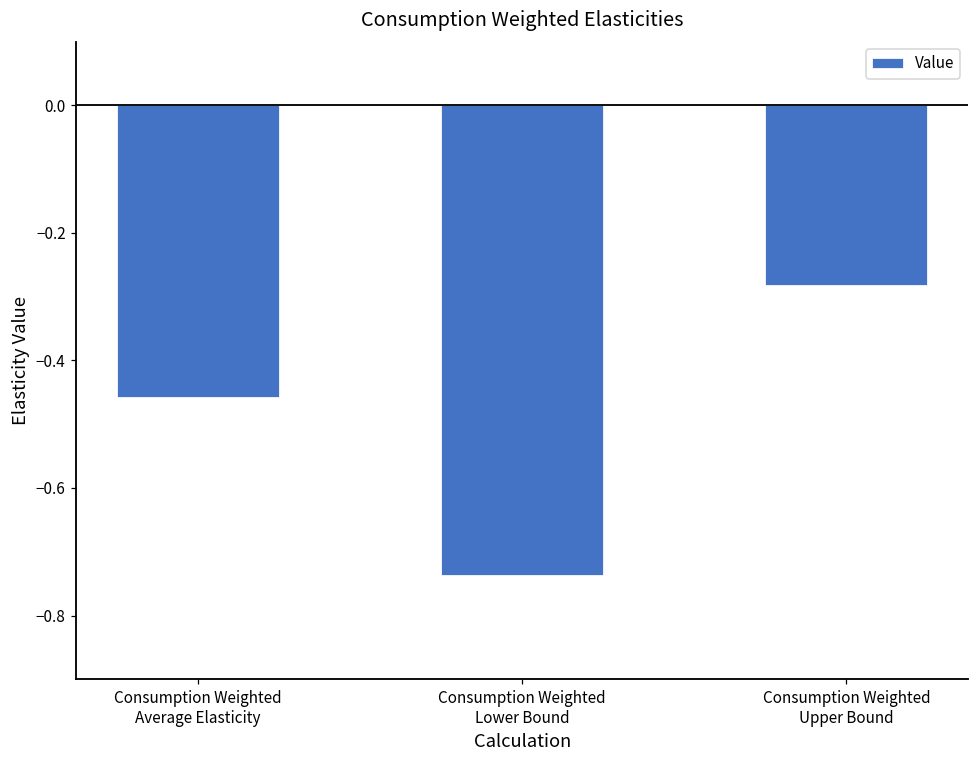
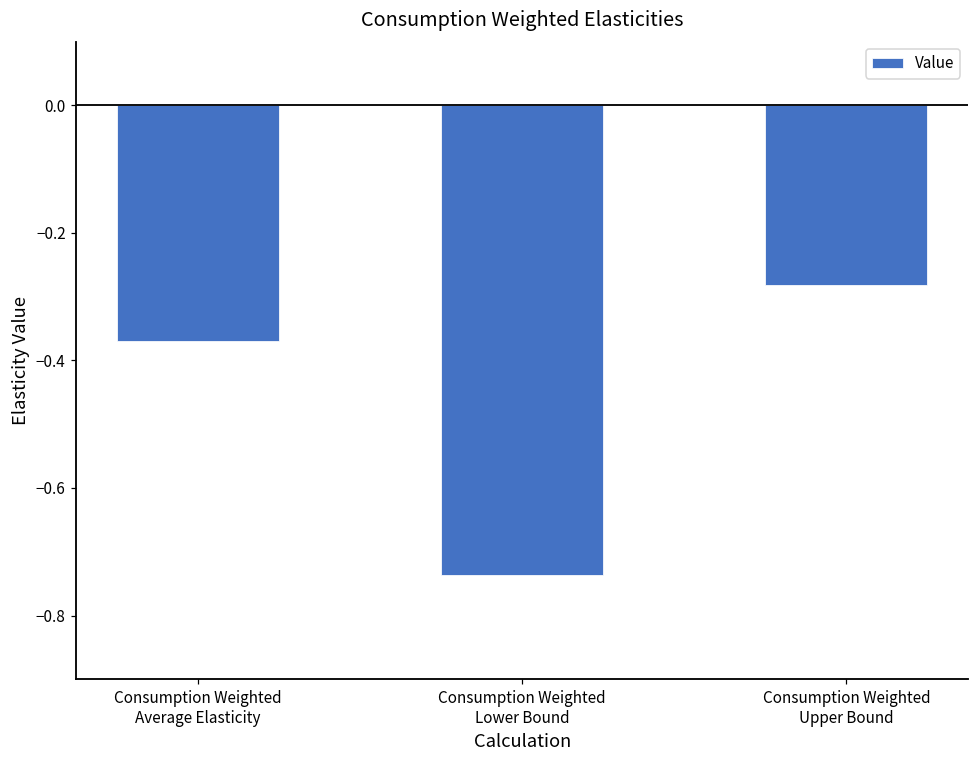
  {
-   "Consumption Weighted Average Elasticity": -0.46,
+   "Consumption Weighted Average Elasticity": -0.37,
    "Consumption Weighted Lower Bound": -0.74,
    "Consumption Weighted Upper Bound": -0.28
  }
